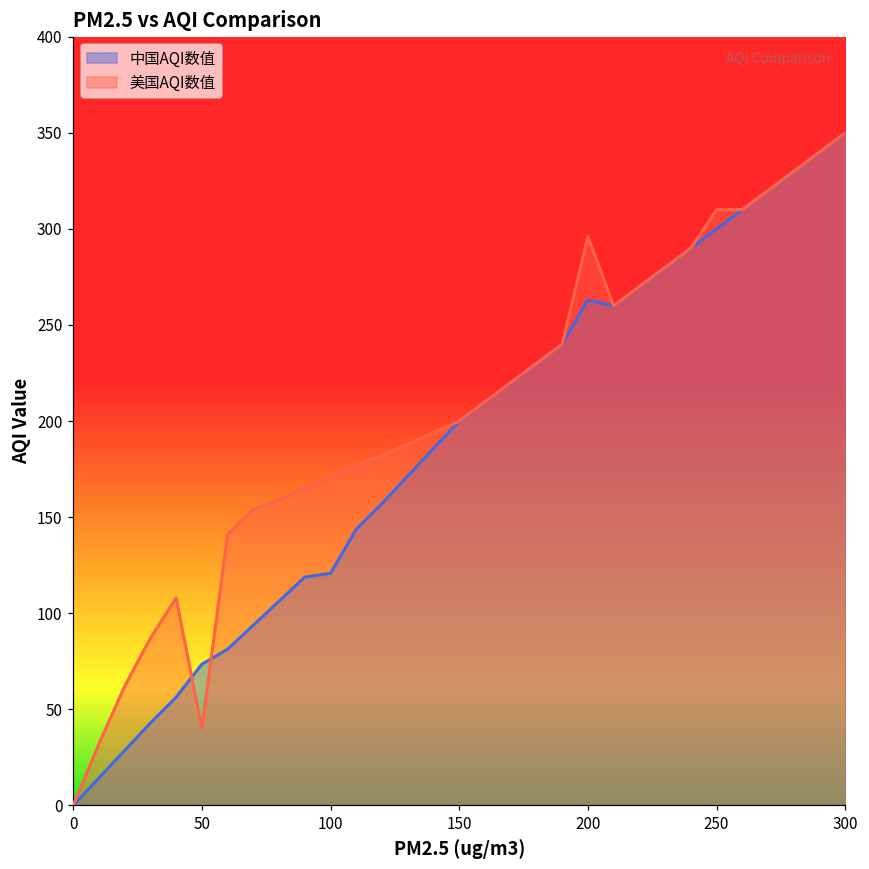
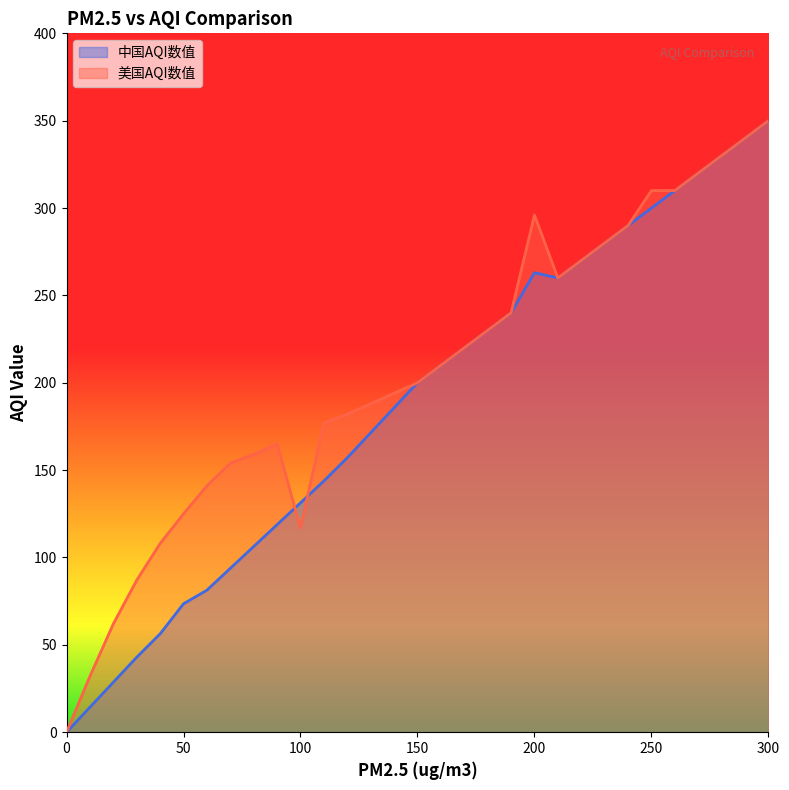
  {
    "中国AQI数值": {
      "50": 74,
-     "100": 121,
+     "100": 131,
      "200": 263,
      "250": 300
    },
    "美国AQI数值": {
-     "50": 40,
-     "100": 171,
+     "50": 125,
+     "100": 117,
      "200": 296,
      "250": 310
    }
  }
